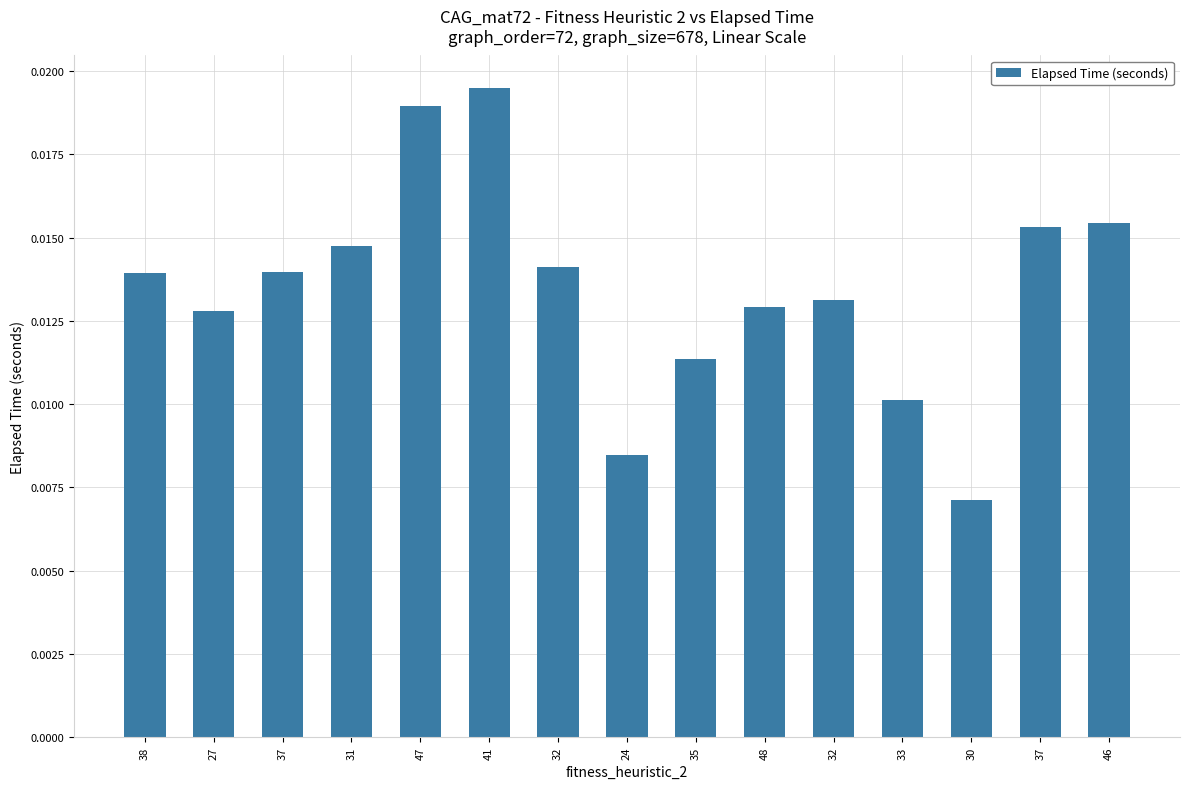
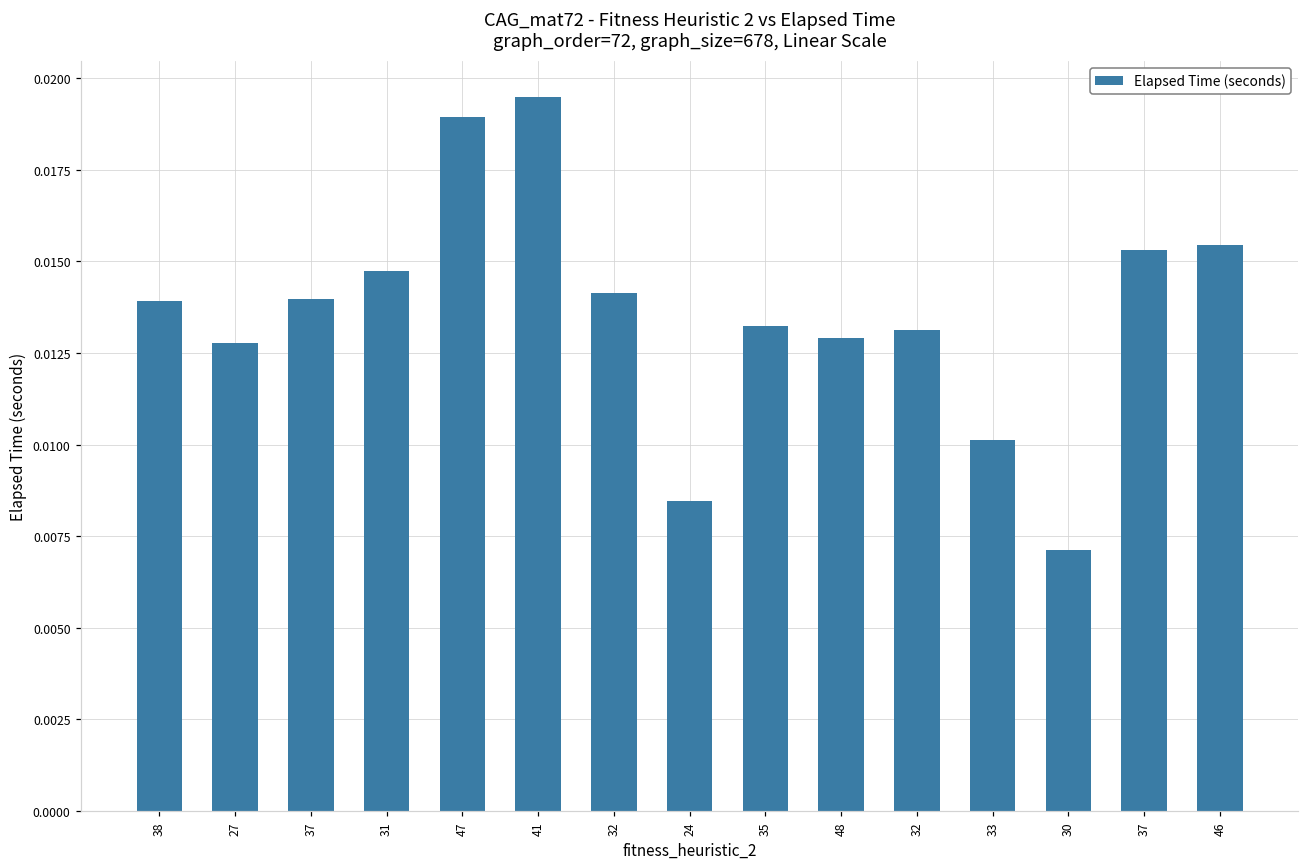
  {
    "38": 0.0139,
    "27": 0.0128,
    "31": 0.0147,
    "47": 0.0189,
    "41": 0.0195,
    "24": 0.0085,
-   "35": 0.0114,
+   "35": 0.0132,
    "48": 0.0129,
    "33": 0.0101,
    "30": 0.0071,
    "46": 0.0154
  }
